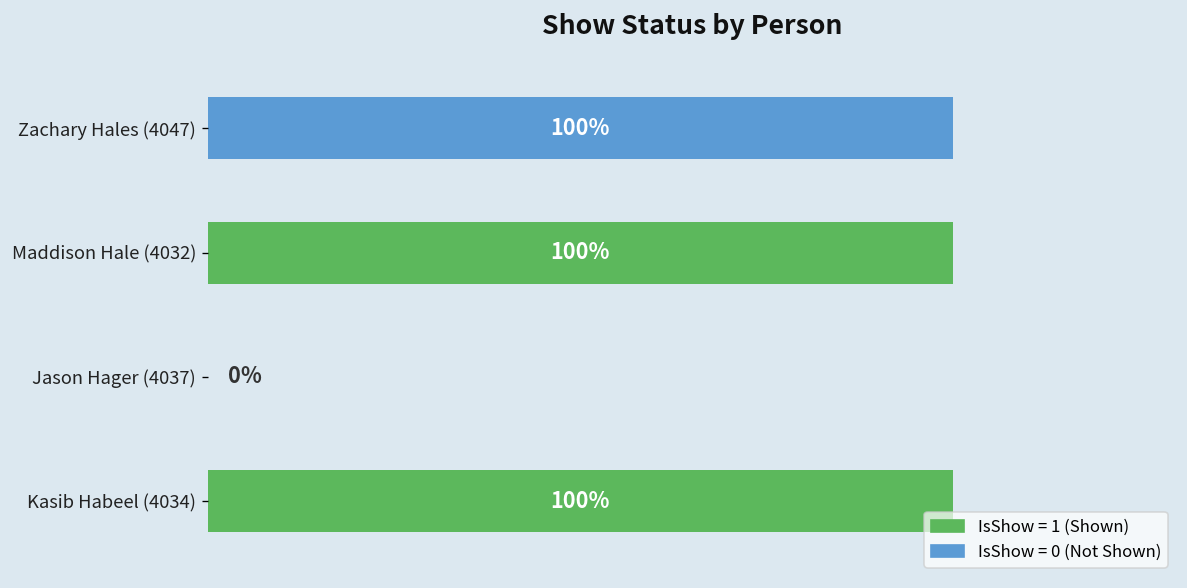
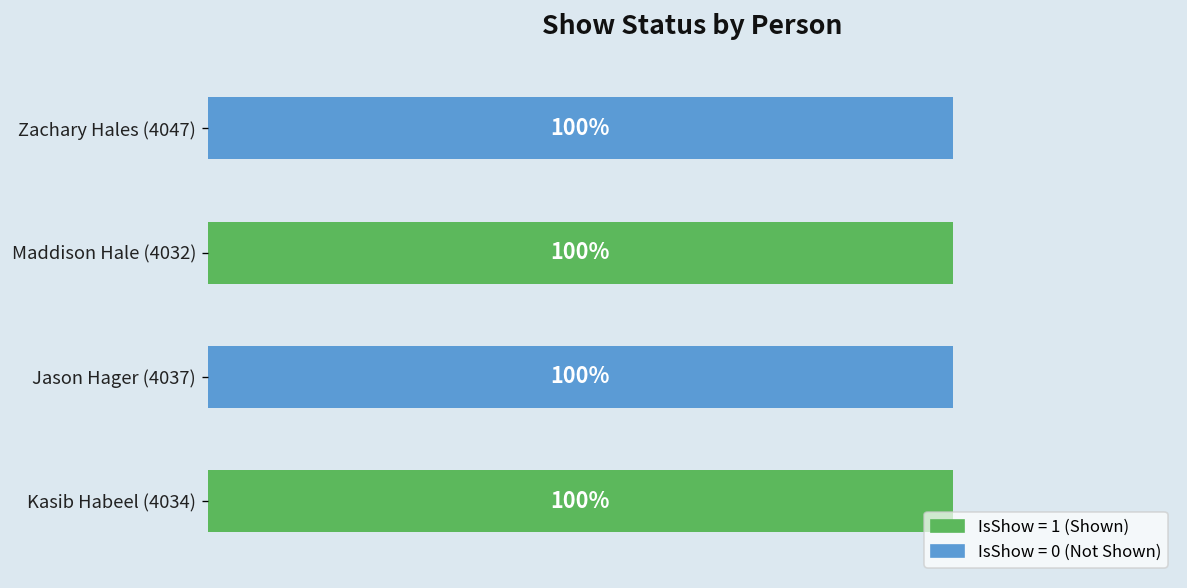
  {
    "Zachary Hales (4047)": "100%",
    "Maddison Hale (4032)": "100%",
-   "Jason Hager (4037)": "0%",
+   "Jason Hager (4037)": "100%",
    "Kasib Habeel (4034)": "100%"
  }
